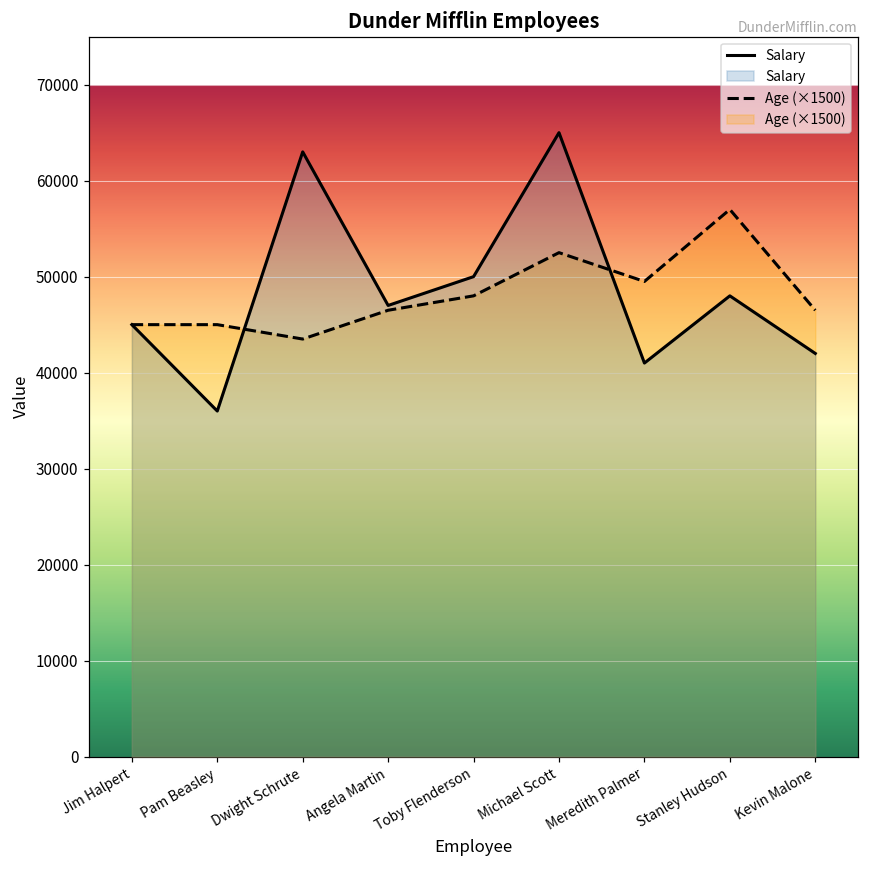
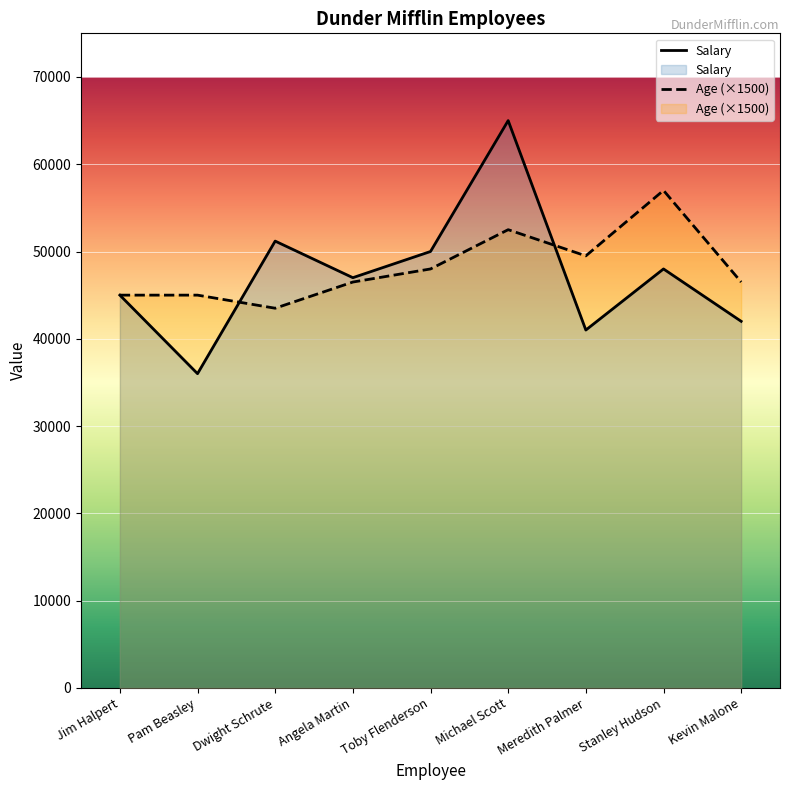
  {
    "Salary": {
      "Pam Beasley": 36000,
-     "Dwight Schrute": 63000,
+     "Dwight Schrute": 51000,
      "Angela Martin": 47000,
      "Toby Flenderson": 50000,
      "Michael Scott": 65000,
      "Meredith Palmer": 41000,
      "Stanley Hudson": 48000,
      "Kevin Malone": 42000
    },
    "Age (×1500)": {
      "Pam Beasley": 45000,
      "Dwight Schrute": 44000,
      "Angela Martin": 47000,
      "Toby Flenderson": 48000,
      "Michael Scott": 53000,
      "Meredith Palmer": 50000,
      "Stanley Hudson": 57000,
      "Kevin Malone": 47000
    }
  }
